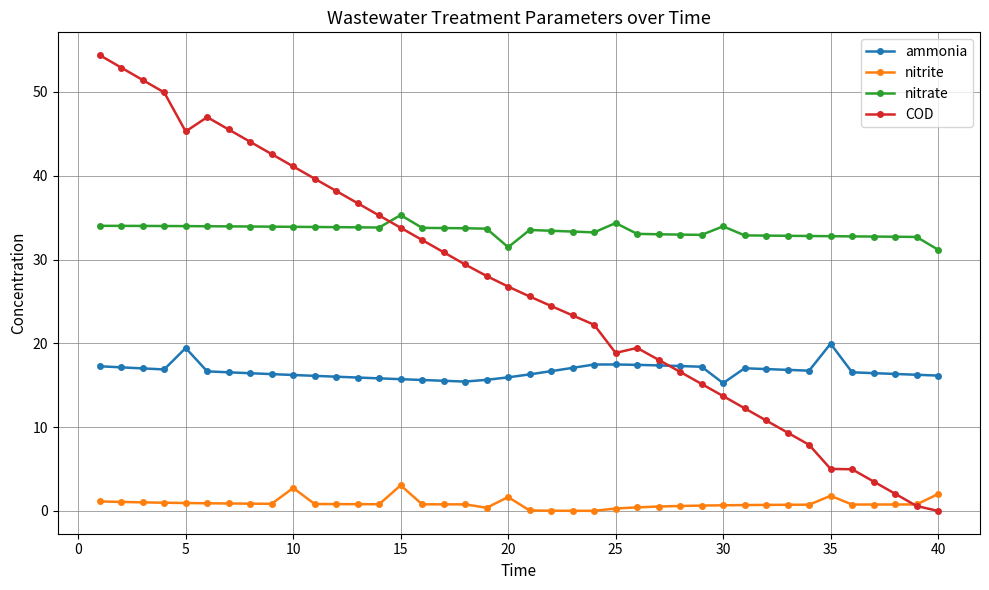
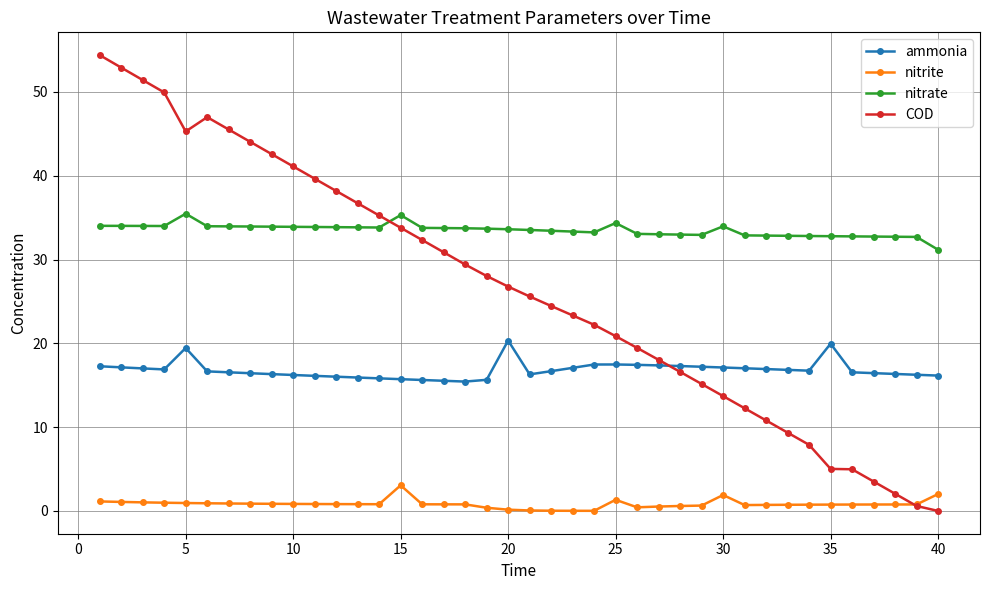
  {
    "ammonia": {
      "5": 19,
      "10": 16,
      "15": 16,
-     "20": 16,
+     "20": 20,
      "25": 17,
-     "30": 15,
+     "30": 17,
      "35": 20,
      "40": 16
    },
    "nitrite": {
      "5": 1,
-     "10": 3,
+     "10": 1,
      "15": 3,
-     "20": 2,
-     "25": 0,
-     "30": 1,
-     "35": 2,
+     "20": 0,
+     "25": 1,
+     "30": 2,
+     "35": 1,
      "40": 2
    },
    "nitrate": {
-     "5": 34,
+     "5": 35,
      "10": 34,
      "15": 35,
-     "20": 31,
+     "20": 34,
      "25": 34,
      "30": 34,
      "35": 33,
      "40": 31
    },
    "COD": {
      "5": 45,
      "10": 41,
      "15": 34,
      "20": 27,
-     "25": 19,
+     "25": 21,
      "30": 14,
      "35": 5,
      "40": 0
    }
  }
